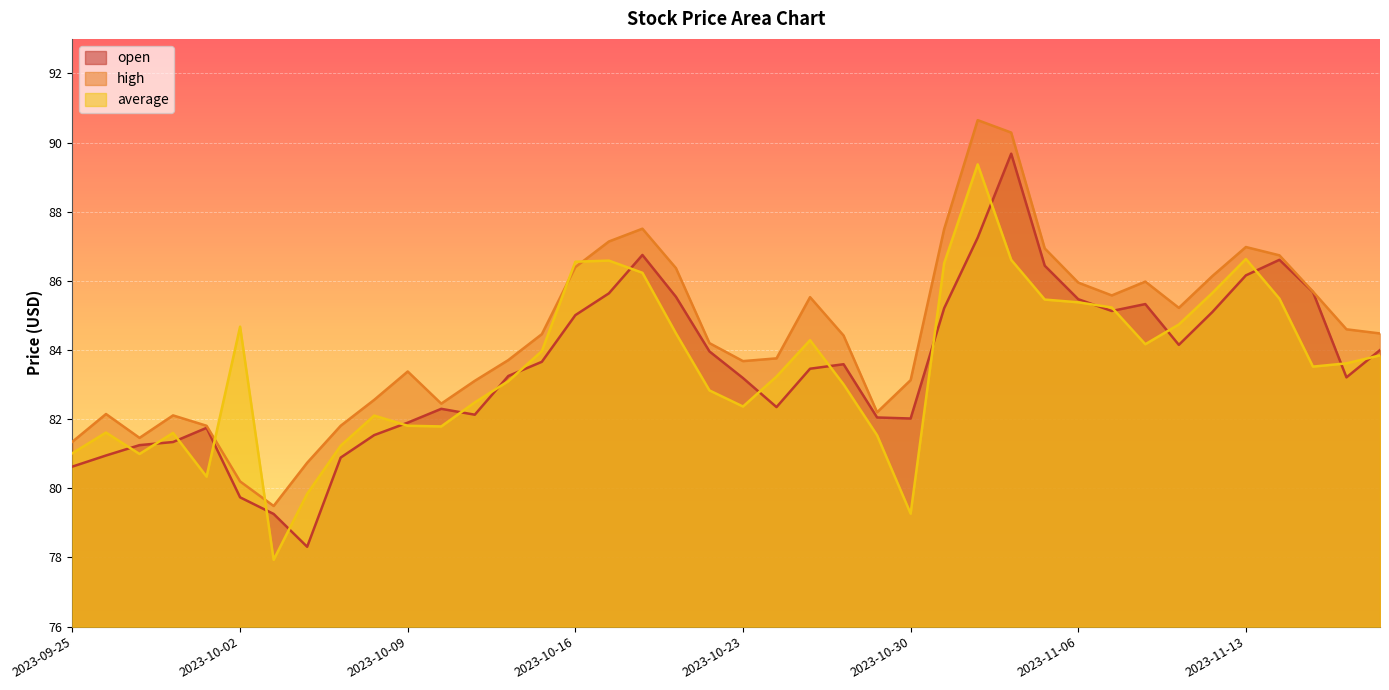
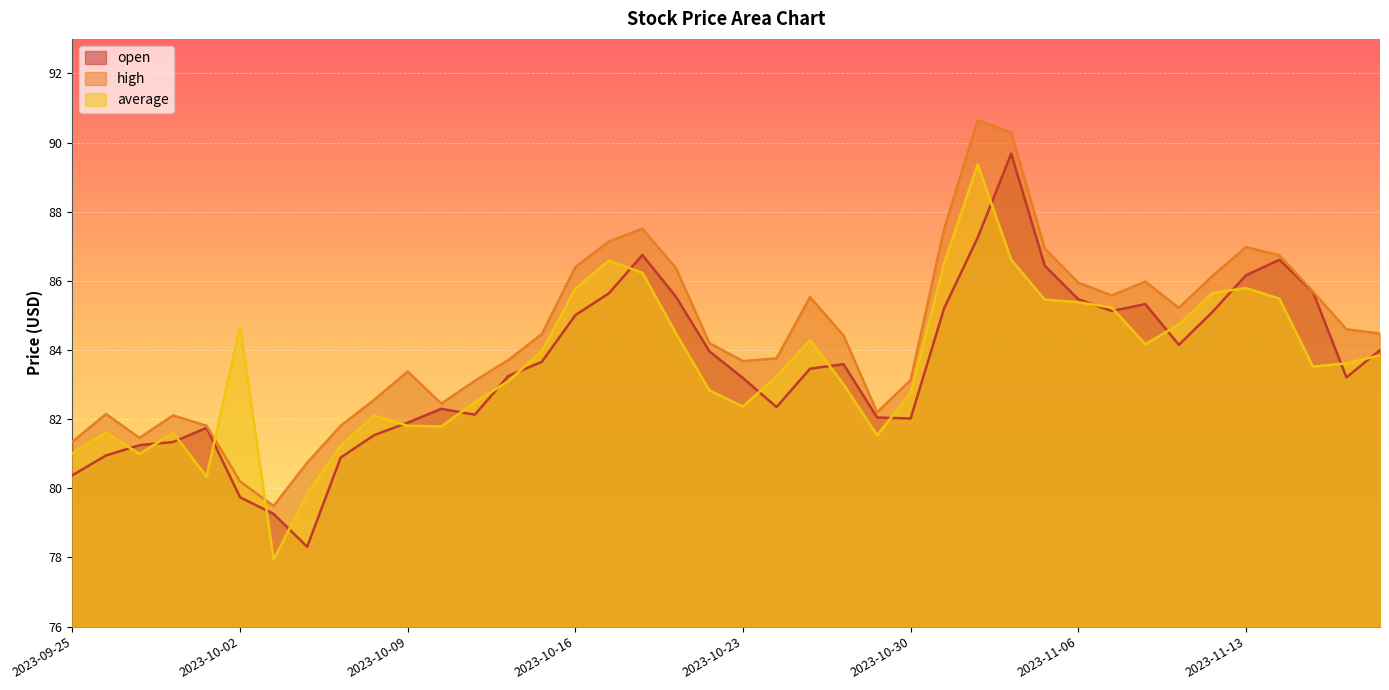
  {
    "open": {
-     "2023-09-25": 80.6,
+     "2023-09-25": 80.4,
      "2023-10-02": 79.7,
      "2023-10-09": 81.9,
      "2023-10-16": 85.0,
      "2023-10-23": 83.2,
      "2023-10-30": 82.0,
      "2023-11-06": 85.5,
      "2023-11-13": 86.2
    },
    "high": {
      "2023-09-25": 81.4,
      "2023-10-02": 80.2,
      "2023-10-09": 83.4,
      "2023-10-16": 86.4,
      "2023-10-23": 83.7,
      "2023-10-30": 83.1,
      "2023-11-06": 86.0,
      "2023-11-13": 87.0
    },
    "average": {
      "2023-09-25": 81.0,
      "2023-10-02": 84.7,
      "2023-10-09": 81.8,
-     "2023-10-16": 86.6,
+     "2023-10-16": 85.8,
      "2023-10-23": 82.4,
-     "2023-10-30": 79.3,
+     "2023-10-30": 82.8,
      "2023-11-06": 85.4,
-     "2023-11-13": 86.6
+     "2023-11-13": 85.8
    }
  }
